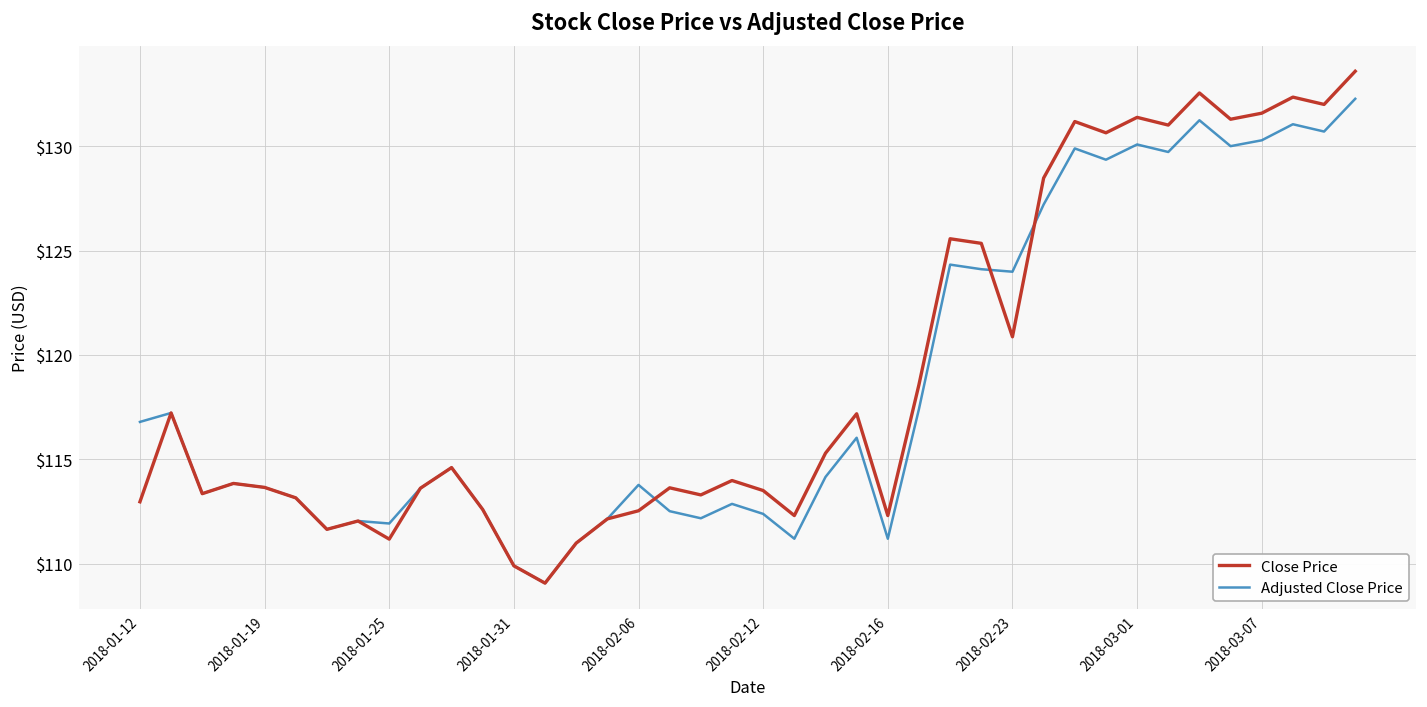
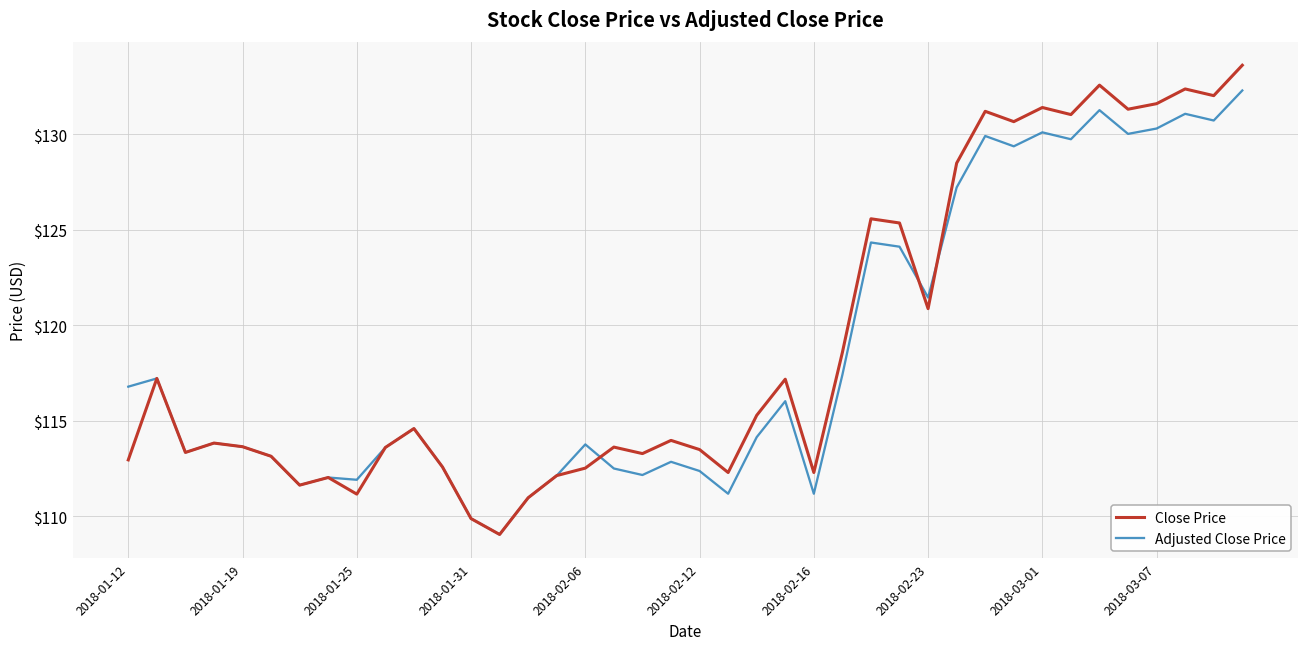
  {
    "Close Price": {
      "2018-01-12": "$113.0",
      "2018-01-25": "$111.2",
      "2018-02-06": "$112.5",
      "2018-02-12": "$113.5",
      "2018-02-16": "$112.3",
      "2018-02-23": "$120.9",
      "2018-03-01": "$131.4",
      "2018-03-07": "$131.6"
    },
    "Adjusted Close Price": {
      "2018-01-12": "$116.8",
      "2018-01-25": "$111.9",
      "2018-02-06": "$113.8",
      "2018-02-12": "$112.4",
      "2018-02-16": "$111.2",
-     "2018-02-23": "$124.0",
+     "2018-02-23": "$121.5",
      "2018-03-01": "$130.1",
      "2018-03-07": "$130.3"
    }
  }
